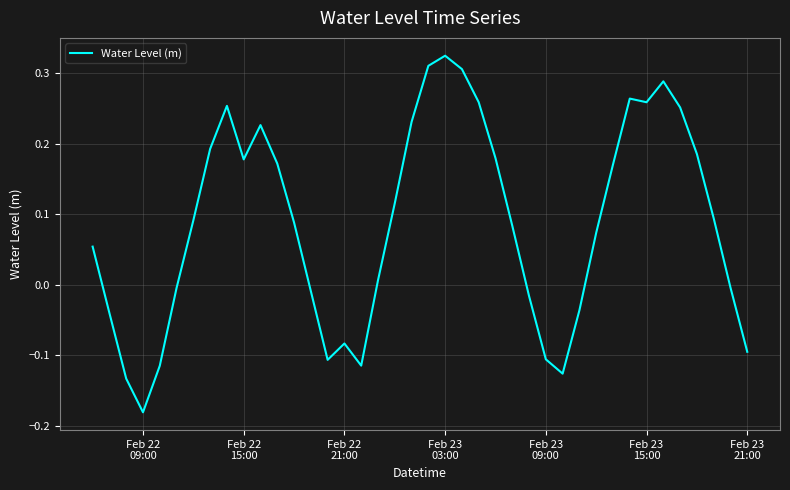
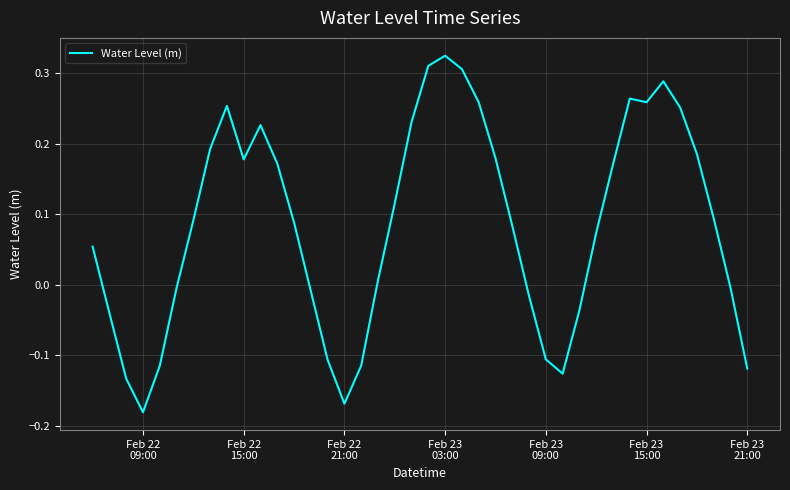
  {
    "Feb 22 09:00": -0.18,
    "Feb 22 15:00": 0.18,
-   "Feb 22 21:00": -0.08,
+   "Feb 22 21:00": -0.17,
    "Feb 23 03:00": 0.32,
    "Feb 23 09:00": -0.11,
    "Feb 23 15:00": 0.26,
-   "Feb 23 21:00": -0.10
+   "Feb 23 21:00": -0.12
  }
